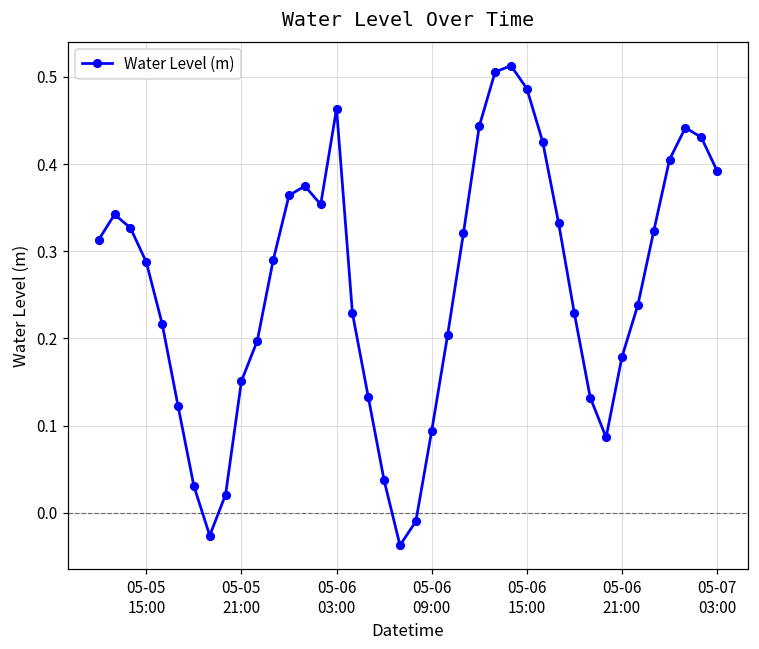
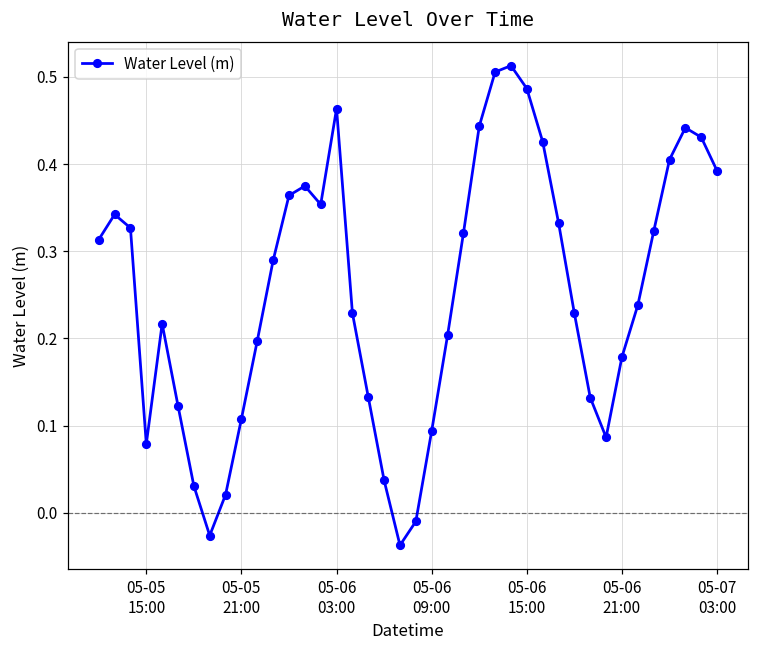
  {
-   "05-05 15:00": 0.29,
-   "05-05 21:00": 0.15,
+   "05-05 15:00": 0.08,
+   "05-05 21:00": 0.11,
    "05-06 03:00": 0.46,
    "05-06 09:00": 0.09,
    "05-06 15:00": 0.49,
    "05-06 21:00": 0.18,
    "05-07 03:00": 0.39
  }
